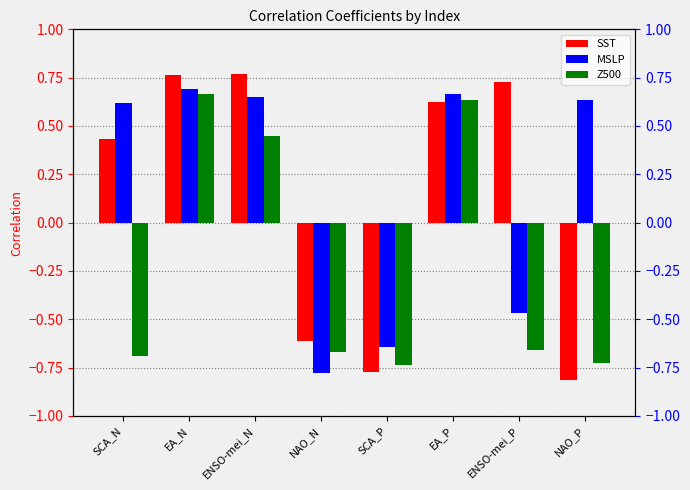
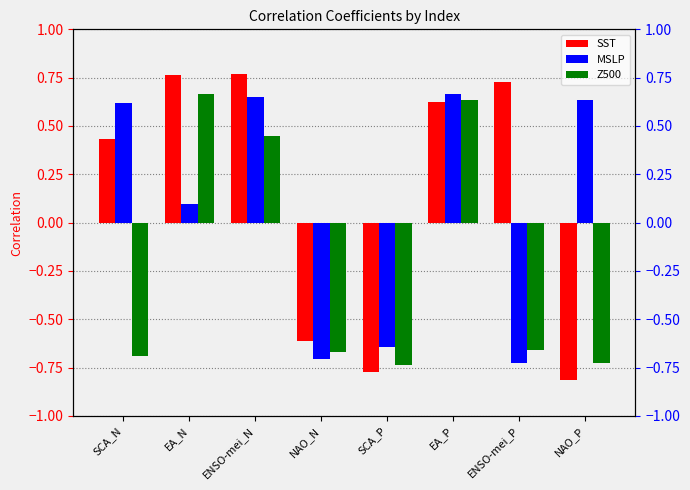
  {
    "SST": {
      "SCA_N": 0.43,
      "EA_N": 0.76,
      "ENSO-mei_N": 0.77,
      "NAO_N": -0.61,
      "SCA_P": -0.77,
      "EA_P": 0.62,
      "ENSO-mei_P": 0.73,
      "NAO_P": -0.81
    },
    "MSLP": {
      "SCA_N": 0.62,
-     "EA_N": 0.69,
+     "EA_N": 0.10,
      "ENSO-mei_N": 0.65,
-     "NAO_N": -0.78,
+     "NAO_N": -0.71,
      "SCA_P": -0.65,
      "EA_P": 0.66,
-     "ENSO-mei_P": -0.47,
+     "ENSO-mei_P": -0.73,
      "NAO_P": 0.63
    },
    "Z500": {
      "SCA_N": -0.69,
      "EA_N": 0.67,
      "ENSO-mei_N": 0.45,
      "NAO_N": -0.67,
      "SCA_P": -0.74,
      "EA_P": 0.63,
      "ENSO-mei_P": -0.66,
      "NAO_P": -0.73
    }
  }
